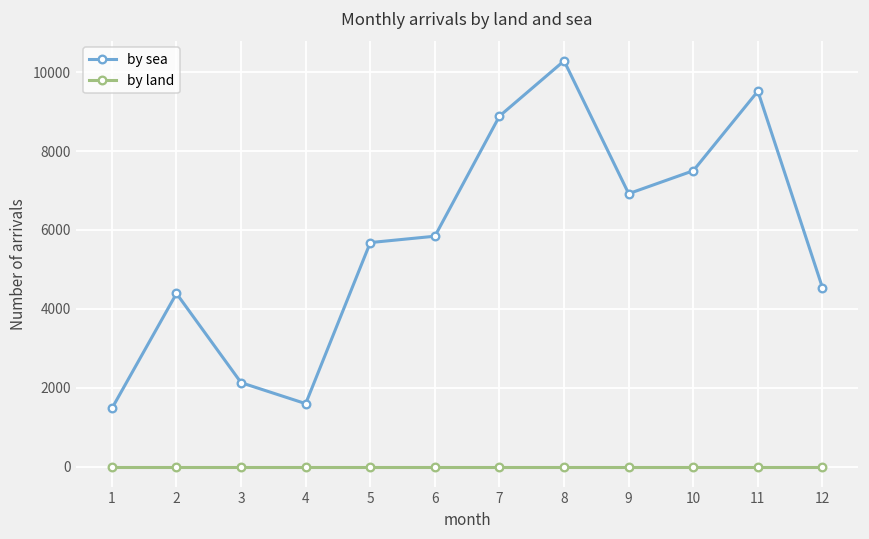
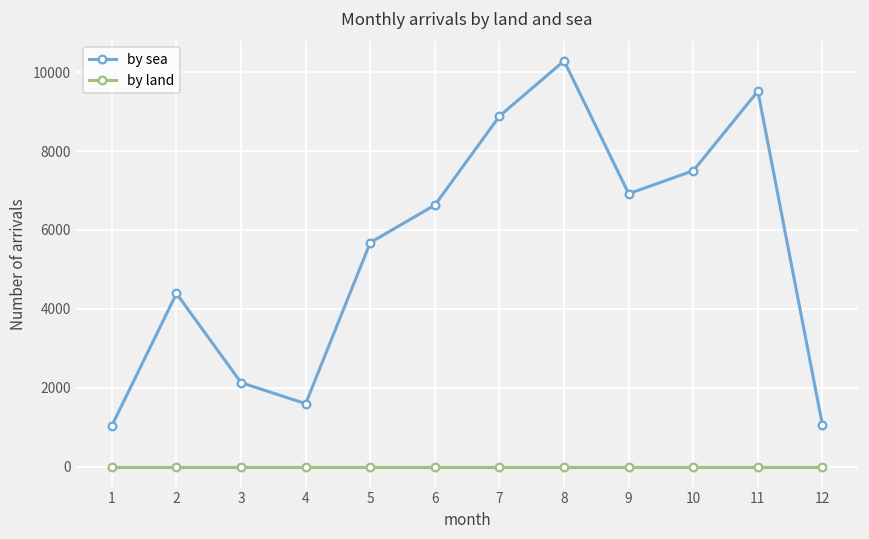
  {
    "by sea": {
-     "1": 1500,
+     "1": 1000,
      "2": 4400,
      "3": 2100,
      "4": 1600,
      "5": 5700,
-     "6": 5800,
+     "6": 6600,
      "7": 8900,
      "8": 10300,
      "9": 6900,
      "10": 7500,
      "11": 9500,
-     "12": 4500
+     "12": 1000
    },
    "by land": {
      "1": 0,
      "2": 0,
      "3": 0,
      "4": 0,
      "5": 0,
      "6": 0,
      "7": 0,
      "8": 0,
      "9": 0,
      "10": 0,
      "11": 0,
      "12": 0
    }
  }
